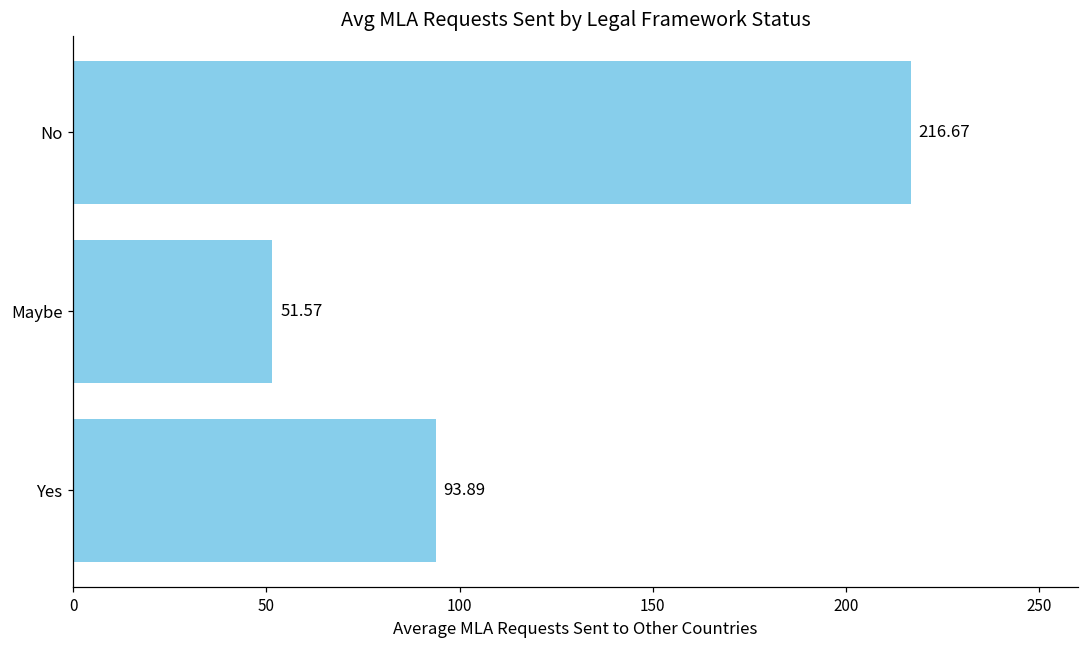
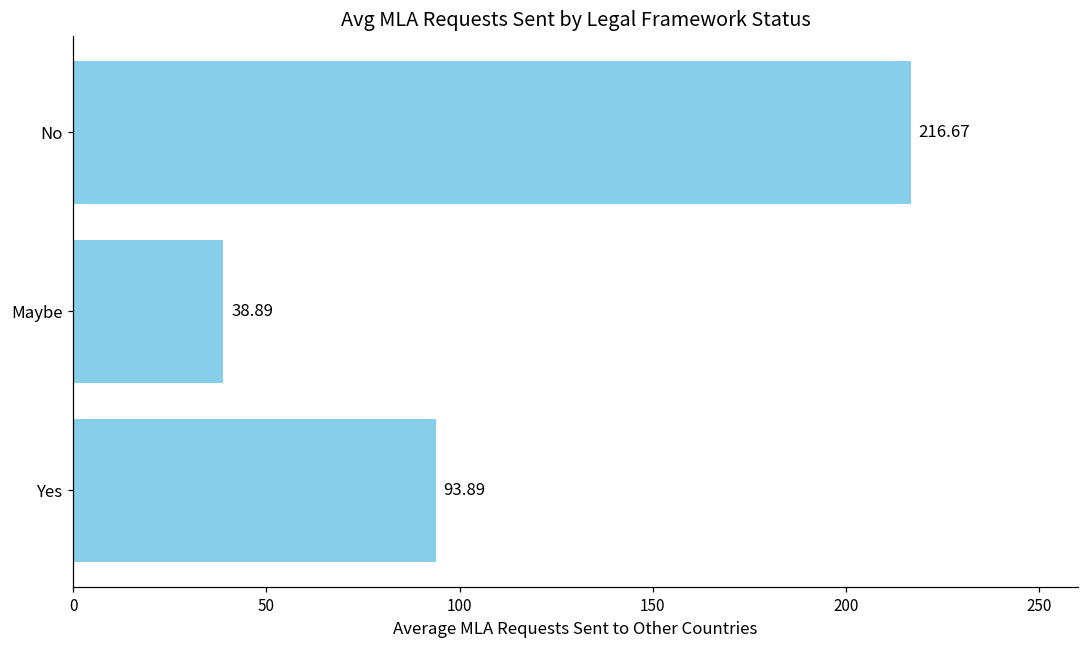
  {
    "No": 216.67,
-   "Maybe": 51.57,
+   "Maybe": 38.89,
    "Yes": 93.89
  }
